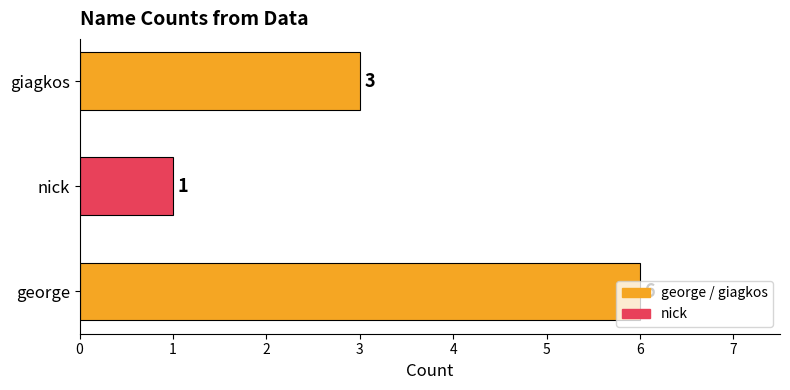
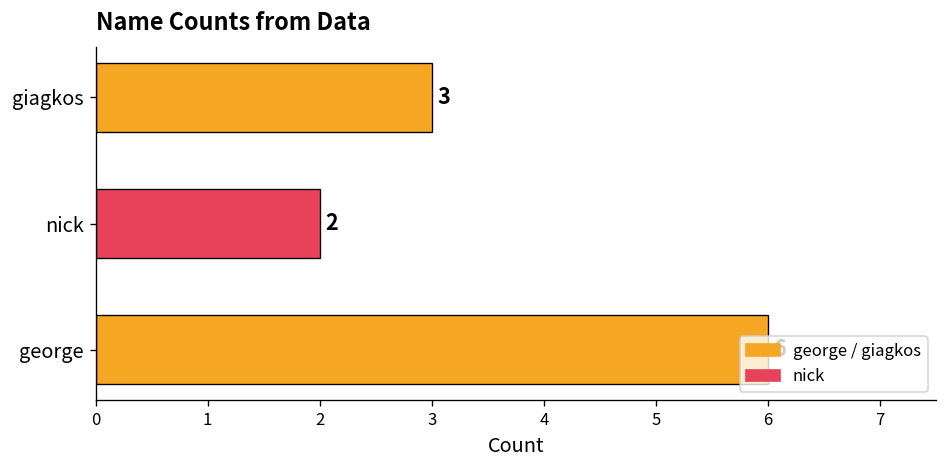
  {
    "giagkos": 3,
-   "nick": 1
+   "nick": 2
  }
